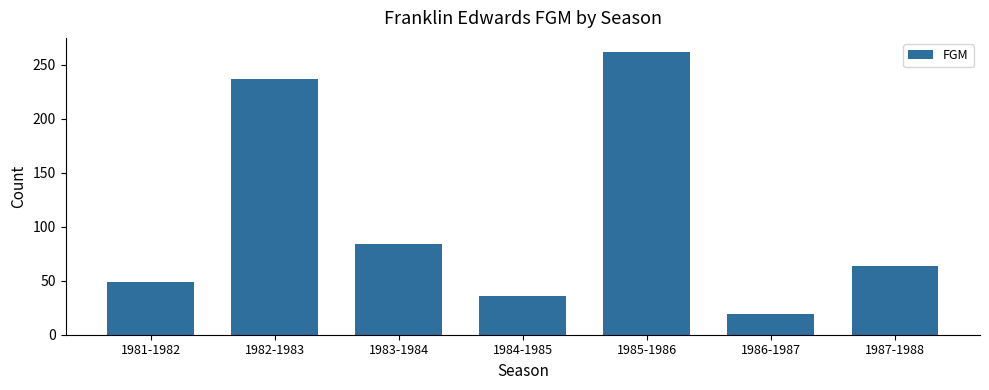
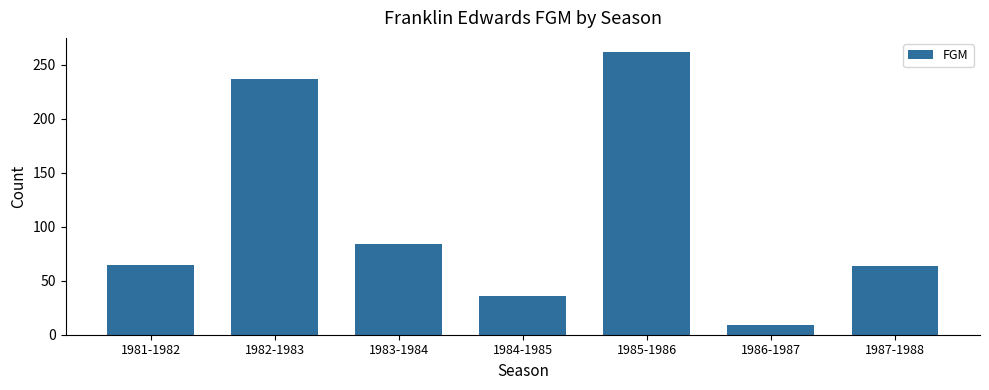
  {
-   "1981-1982": 49,
+   "1981-1982": 65,
    "1982-1983": 237,
    "1983-1984": 84,
    "1984-1985": 36,
    "1985-1986": 262,
-   "1986-1987": 19,
+   "1986-1987": 9,
    "1987-1988": 64
  }
